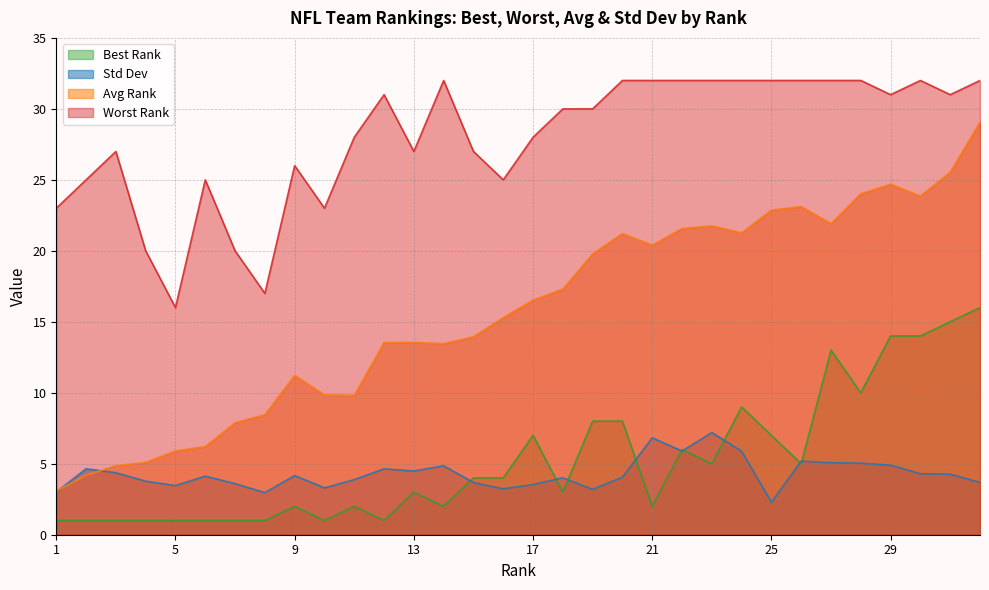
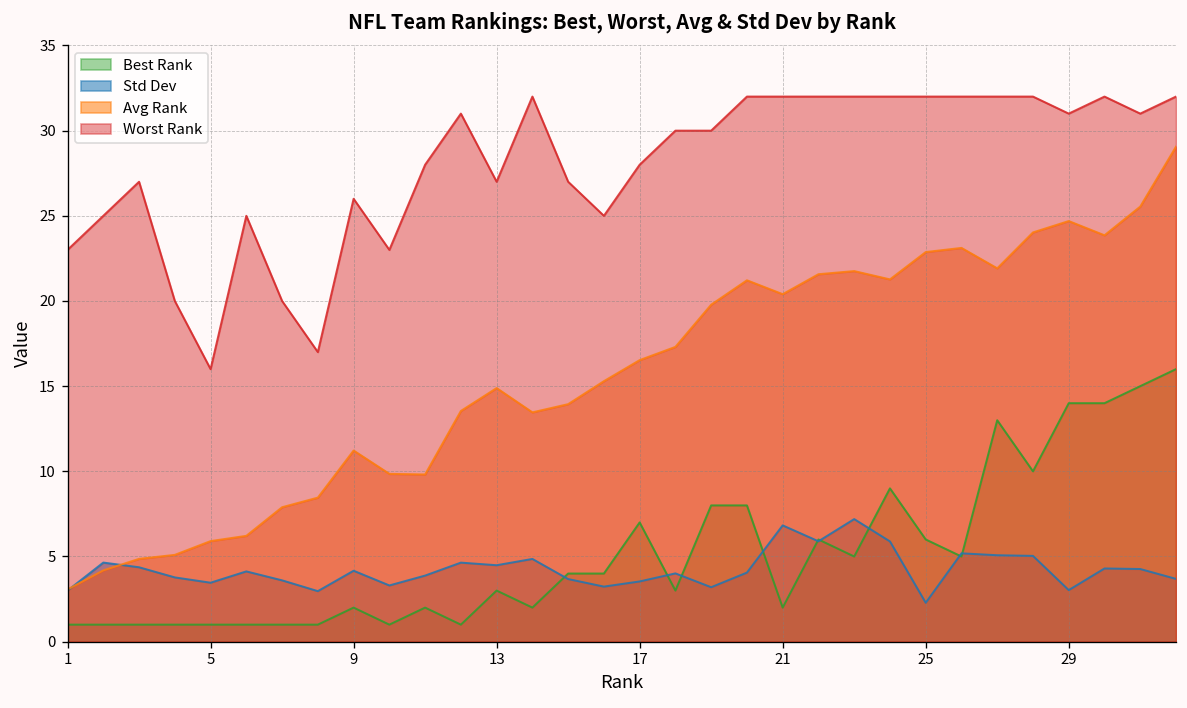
  {
    "Best Rank": {
      "1": 1,
      "5": 1,
      "9": 2,
      "13": 3,
      "17": 7,
      "21": 2,
-     "25": 7,
+     "25": 6,
      "29": 14
    },
    "Std Dev": {
      "5": 3.5,
      "9": 4.2,
      "13": 4.5,
      "17": 3.5,
      "21": 6.8,
      "25": 2.3,
-     "29": 4.9
+     "29": 3.0
    },
    "Avg Rank": {
      "5": 5.9,
      "9": 11.2,
-     "13": 13.5,
+     "13": 14.9,
      "17": 16.5,
      "21": 20.4,
      "25": 22.9,
      "29": 24.7
    },
    "Worst Rank": {
      "1": 23.0,
      "5": 16.0,
      "9": 26.0,
      "13": 27.0,
      "17": 28.0,
      "21": 32.0,
      "25": 32.0,
      "29": 31.0
    }
  }
